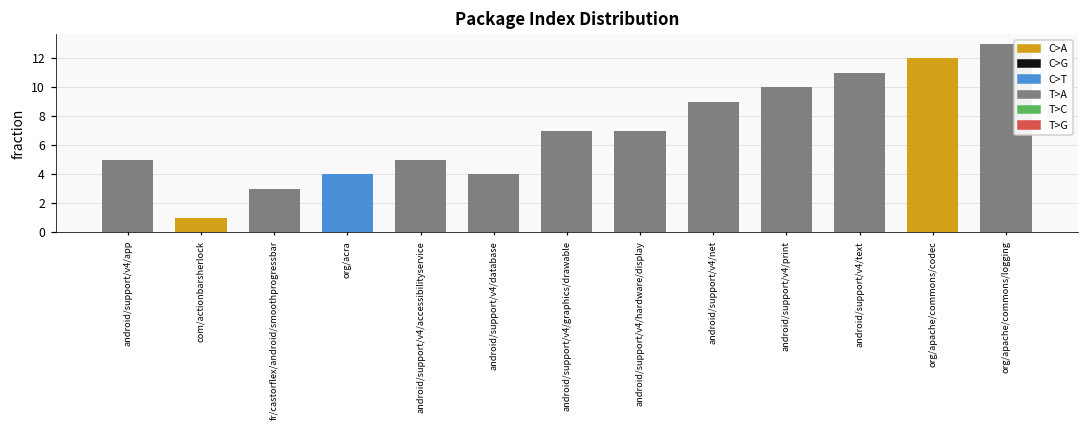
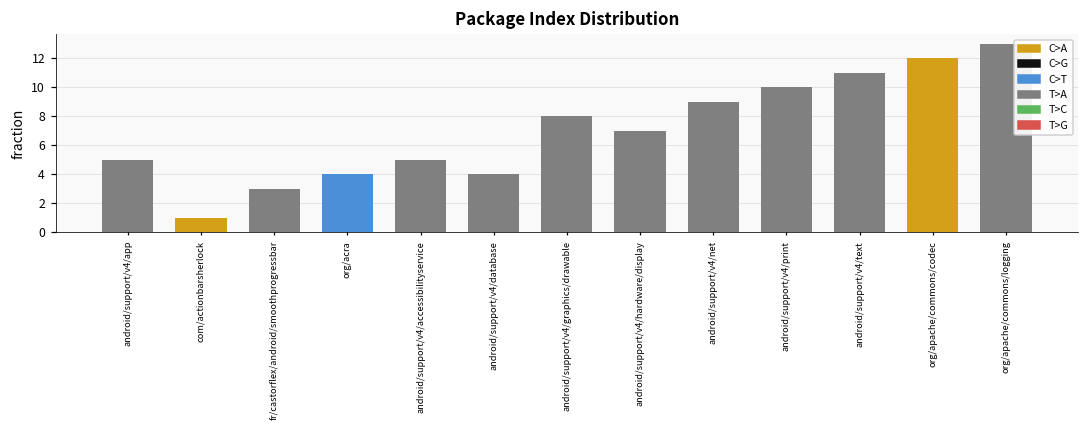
  {
    "android/support/v4/app": 5,
    "com/actionbarsherlock": 1,
    "fr/castorflex/android/smoothprogressbar": 3,
    "org/acra": 4,
    "android/support/v4/accessibilityservice": 5,
    "android/support/v4/database": 4,
-   "android/support/v4/graphics/drawable": 7,
+   "android/support/v4/graphics/drawable": 8,
    "android/support/v4/hardware/display": 7,
    "android/support/v4/net": 9,
    "android/support/v4/print": 10,
    "android/support/v4/text": 11,
    "org/apache/commons/codec": 12,
    "org/apache/commons/logging": 13
  }
